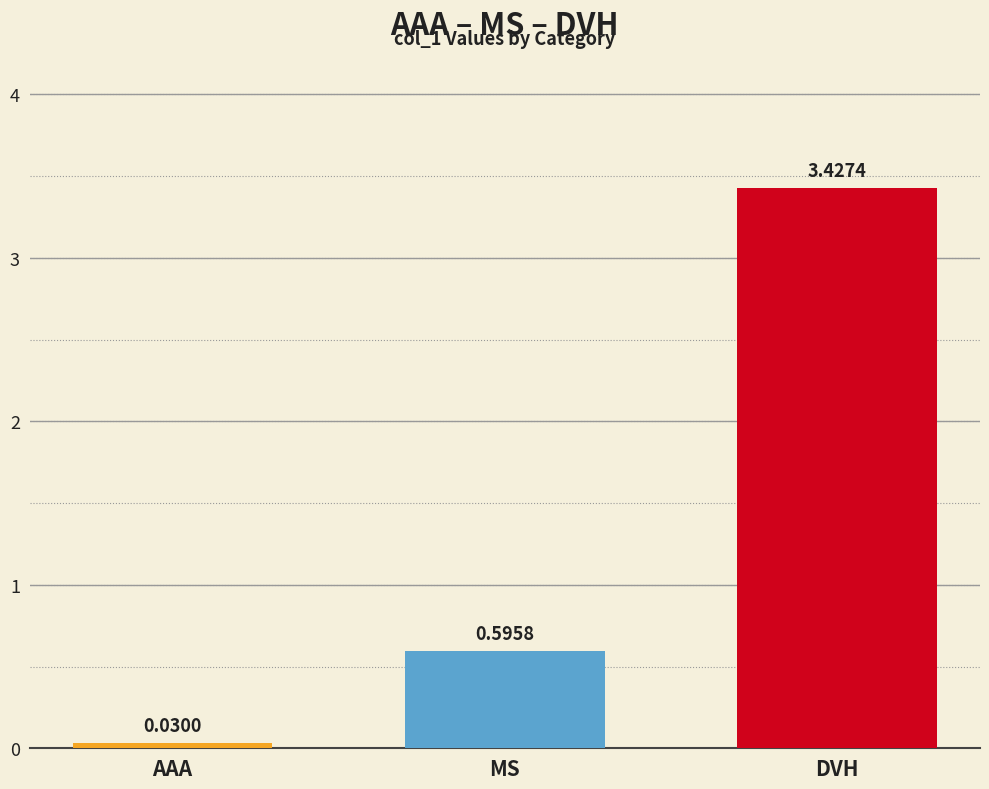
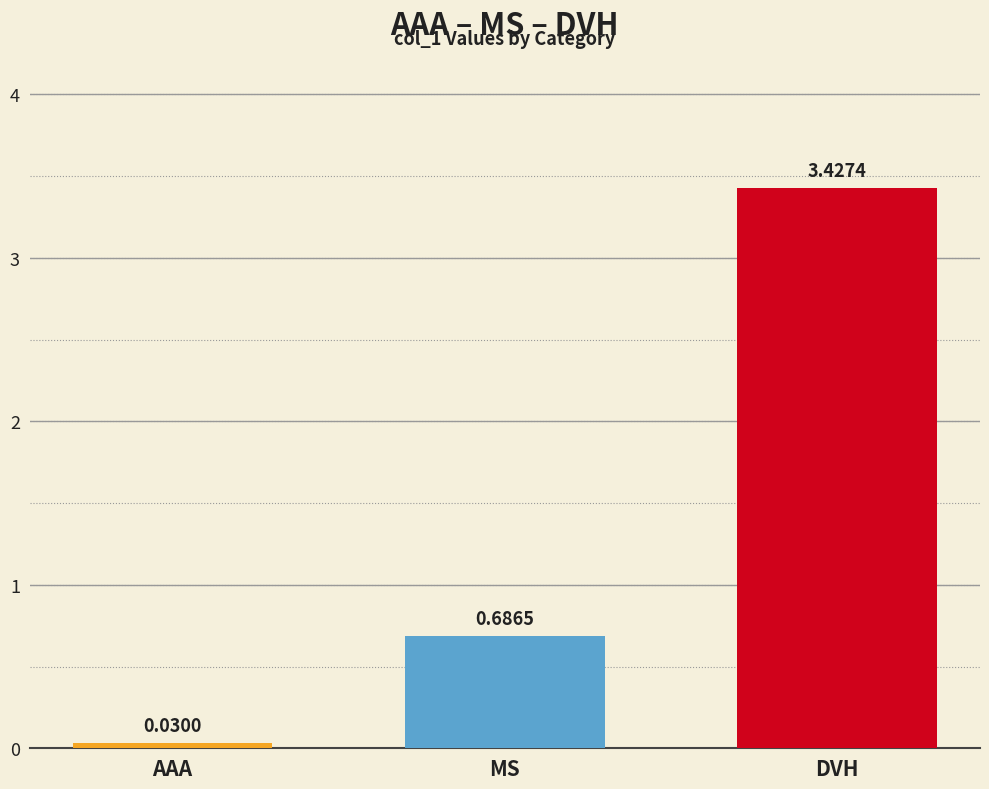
  {
    "AAA": 0.0300,
-   "MS": 0.5958,
+   "MS": 0.6865,
    "DVH": 3.4274
  }
